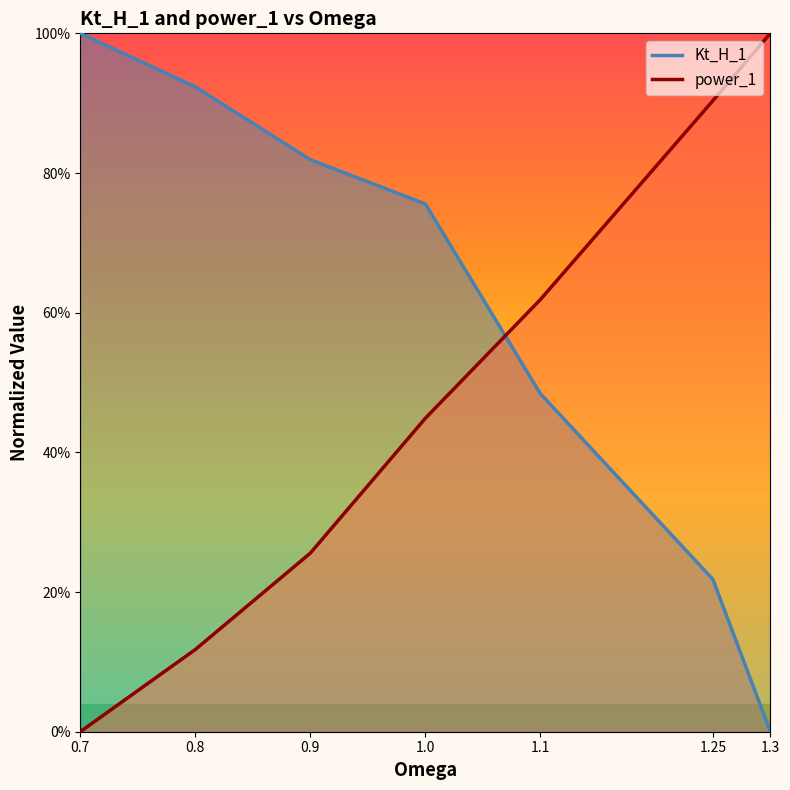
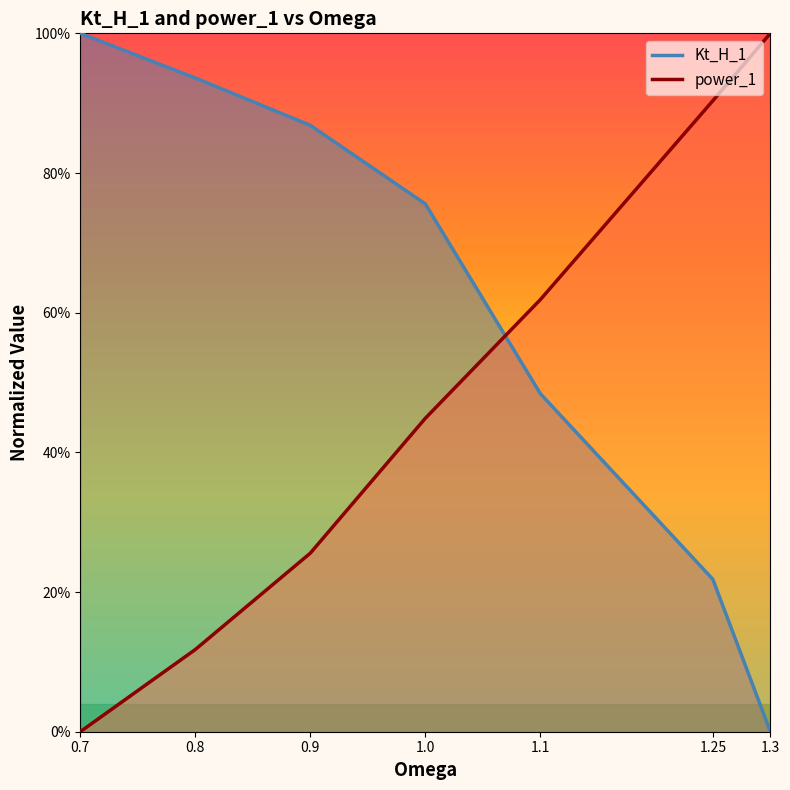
  {
    "Kt_H_1": {
      "0.7": "100%",
-     "0.8": "92%",
-     "0.9": "82%",
+     "0.8": "94%",
+     "0.9": "87%",
      "1.0": "76%",
      "1.1": "48%",
      "1.25": "22%"
    }
  }
